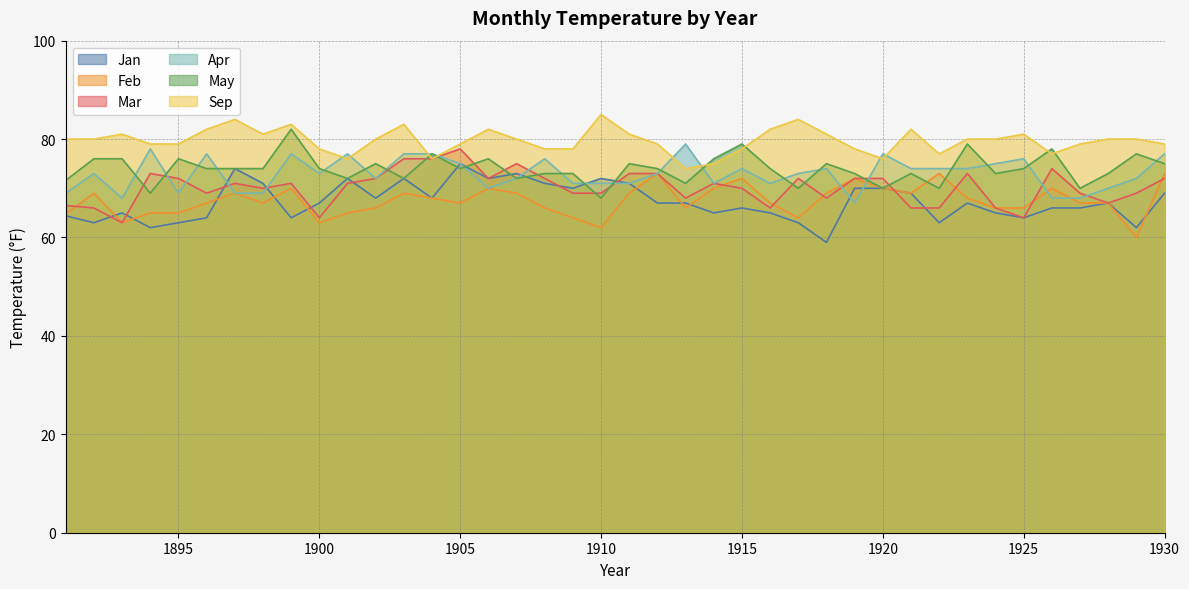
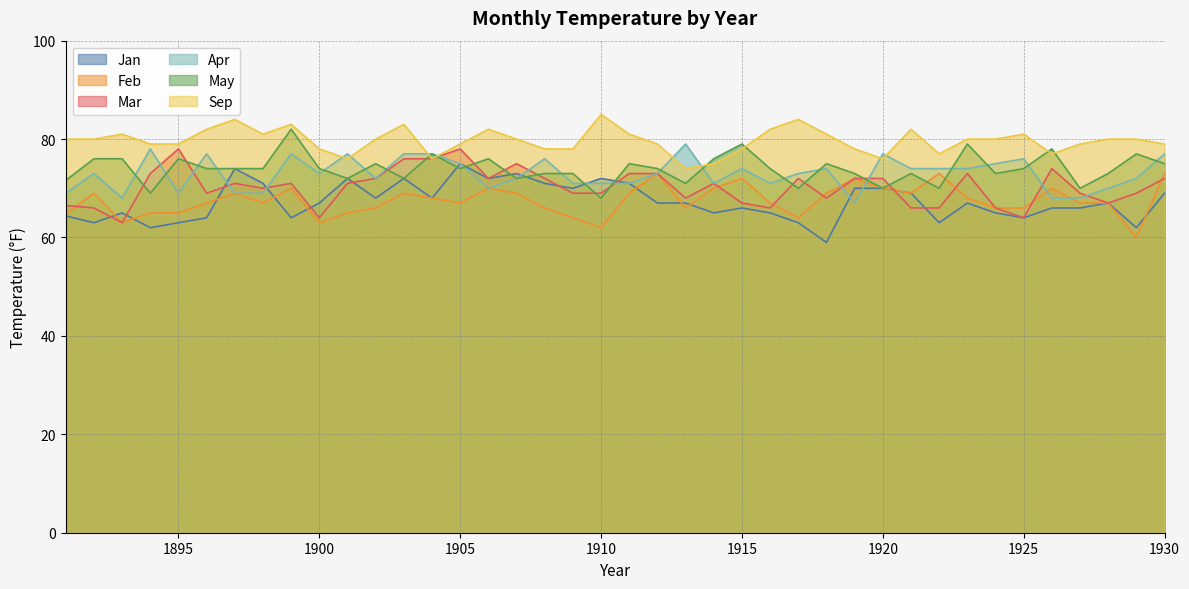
  {
    "Jan": {
      "1895": 63,
      "1900": 67,
      "1910": 72,
      "1915": 66,
      "1930": 69
    },
    "Mar": {
-     "1895": 72,
+     "1895": 78,
      "1900": 64,
      "1905": 78,
      "1910": 69,
-     "1915": 70,
+     "1915": 67,
      "1920": 72,
      "1930": 72
    },
    "Apr": {
      "1895": 69,
      "1900": 73,
      "1910": 71,
      "1915": 74,
      "1920": 77,
      "1925": 76,
      "1930": 77
    },
    "May": {
      "1895": 76,
      "1900": 74,
      "1905": 74,
      "1910": 68,
      "1915": 79,
      "1925": 74,
      "1930": 75
    }
  }
